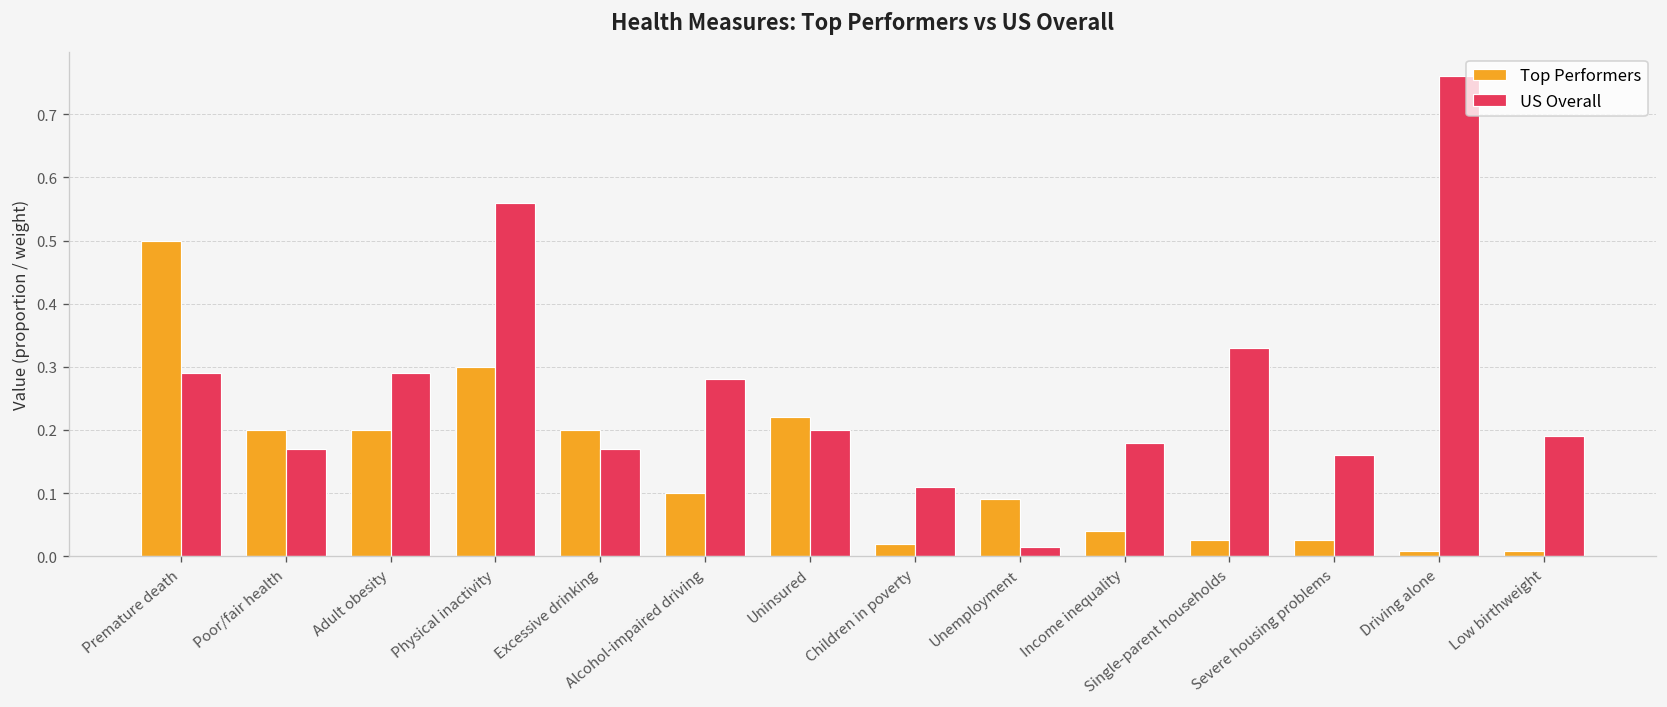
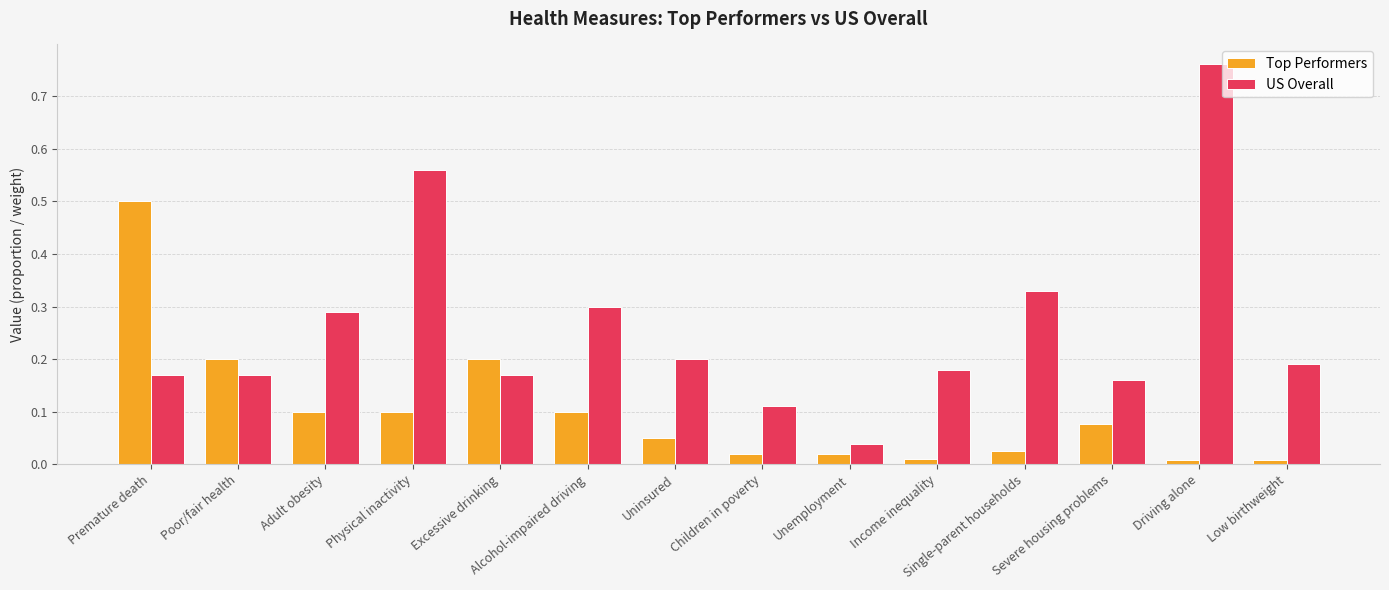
  {
    "Top Performers": {
      "Premature death": 0.50,
      "Poor/fair health": 0.20,
-     "Adult obesity": 0.2,
-     "Physical inactivity": 0.3,
+     "Adult obesity": 0.1,
+     "Physical inactivity": 0.1,
      "Excessive drinking": 0.20,
      "Alcohol-impaired driving": 0.10,
-     "Uninsured": 0.22,
+     "Uninsured": 0.05,
      "Children in poverty": 0.02,
-     "Unemployment": 0.09,
-     "Income inequality": 0.04,
+     "Unemployment": 0.02,
+     "Income inequality": 0.01,
      "Single-parent households": 0.03,
-     "Severe housing problems": 0.03,
+     "Severe housing problems": 0.08,
      "Driving alone": 0.01,
      "Low birthweight": 0.01
    },
    "US Overall": {
-     "Premature death": 0.29,
+     "Premature death": 0.17,
      "Poor/fair health": 0.17,
      "Adult obesity": 0.29,
      "Physical inactivity": 0.56,
      "Excessive drinking": 0.17,
-     "Alcohol-impaired driving": 0.28,
+     "Alcohol-impaired driving": 0.30,
      "Uninsured": 0.20,
      "Children in poverty": 0.11,
-     "Unemployment": 0.02,
+     "Unemployment": 0.04,
      "Income inequality": 0.18,
      "Single-parent households": 0.33,
      "Severe housing problems": 0.16,
      "Driving alone": 0.76,
      "Low birthweight": 0.19
    }
  }
